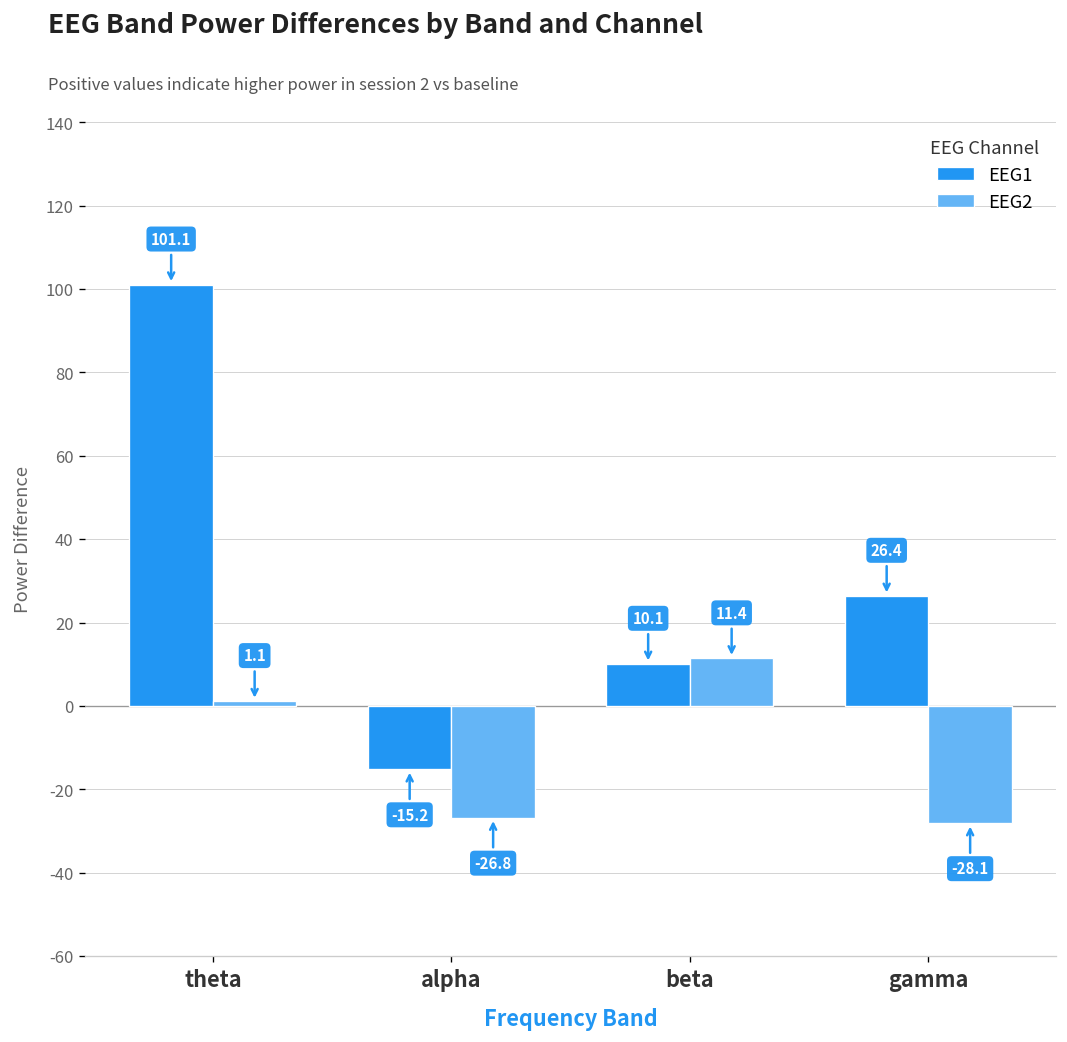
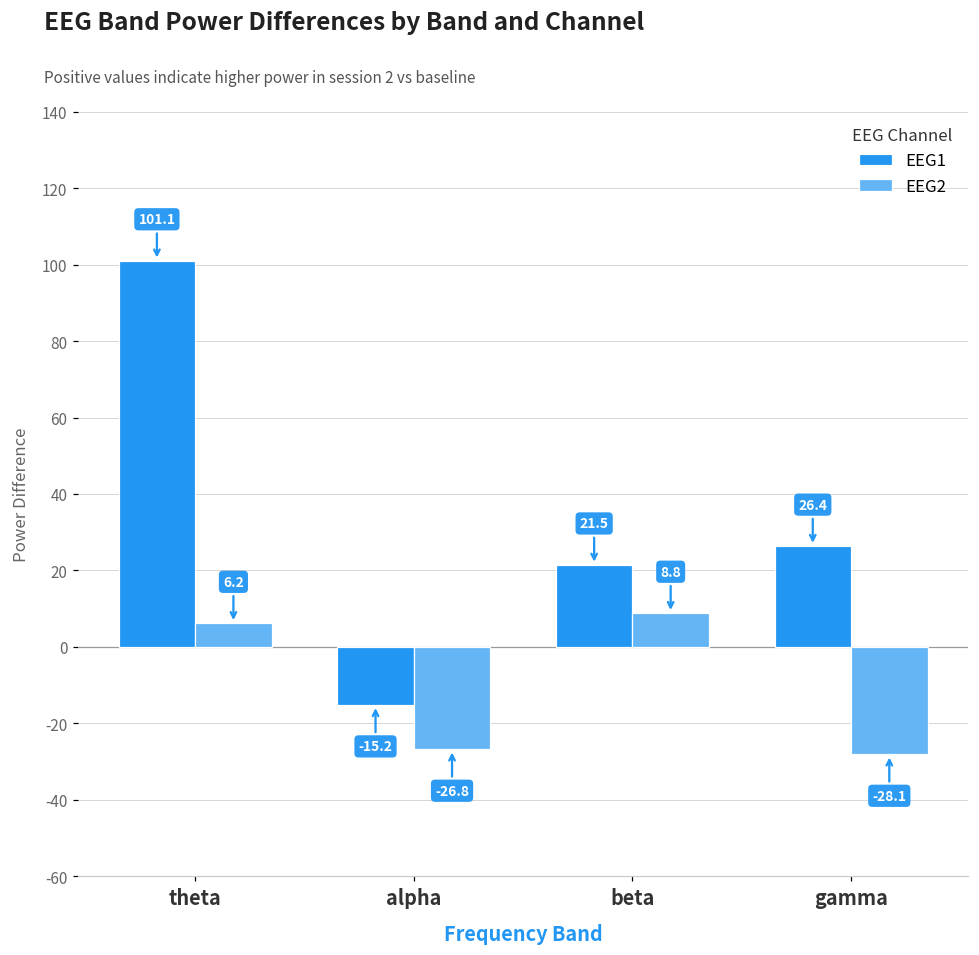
  {
    "EEG1": {
      "theta": 101,
-     "beta": 10,
+     "beta": 21,
      "gamma": 26
    },
    "EEG2": {
-     "theta": 1.1,
-     "beta": 11
+     "theta": 6.2,
+     "beta": 9
    }
  }
